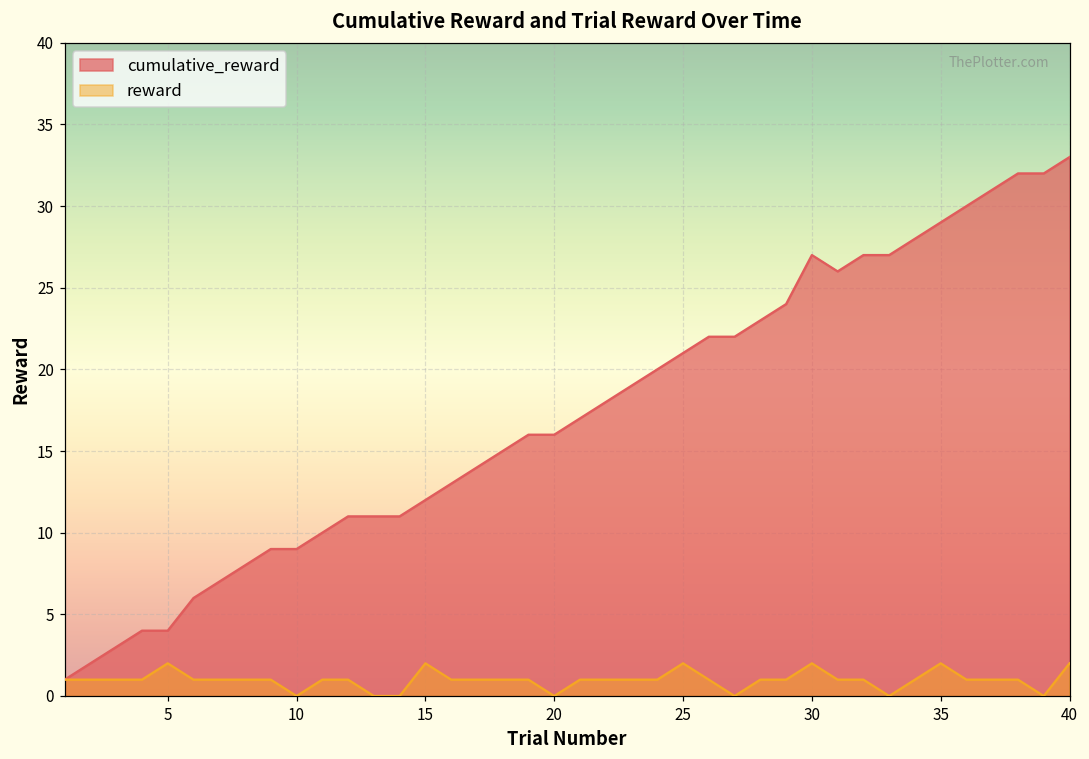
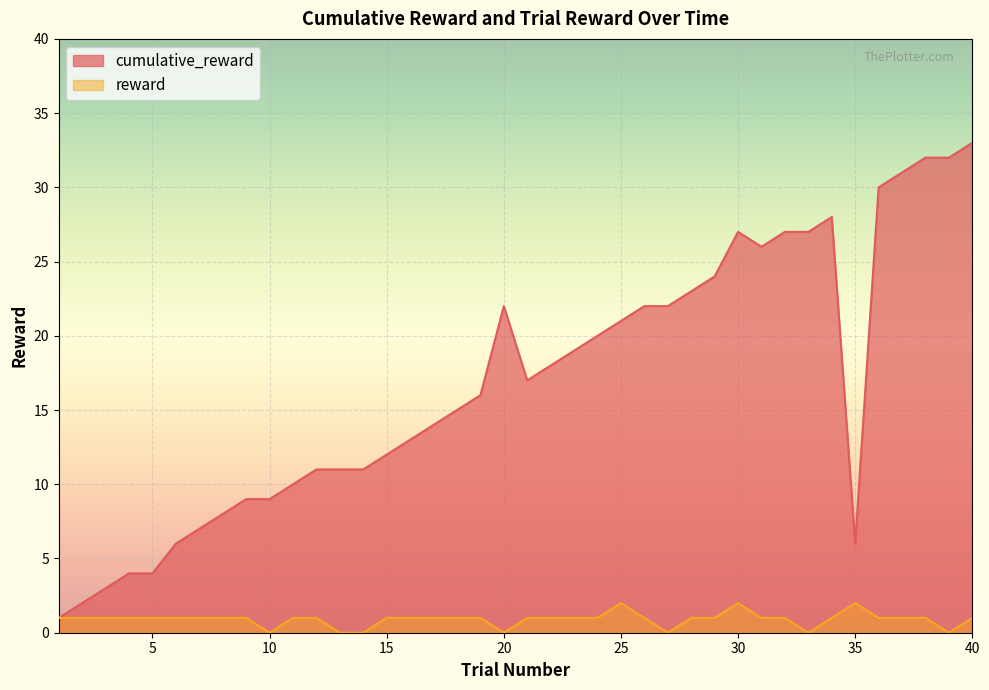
  {
    "cumulative_reward": {
      "5": 4,
      "10": 9,
      "15": 12,
-     "20": 16,
+     "20": 22,
      "25": 21,
      "30": 27,
-     "35": 29,
+     "35": 6,
      "40": 33
    },
    "reward": {
-     "5": 2,
+     "5": 1,
      "10": 0,
-     "15": 2,
+     "15": 1,
      "20": 0,
      "25": 2,
      "30": 2,
      "35": 2,
-     "40": 2
+     "40": 1
    }
  }
